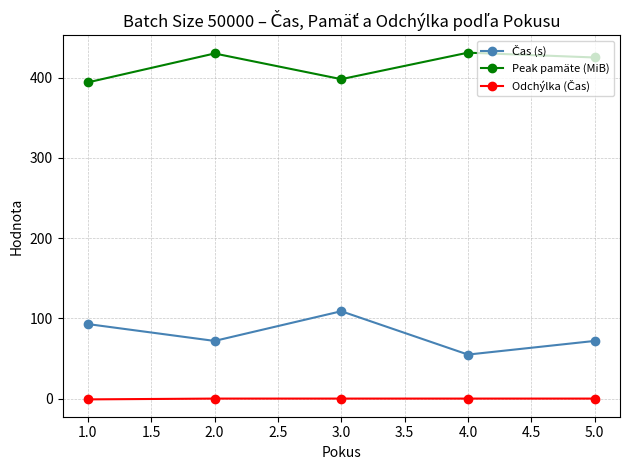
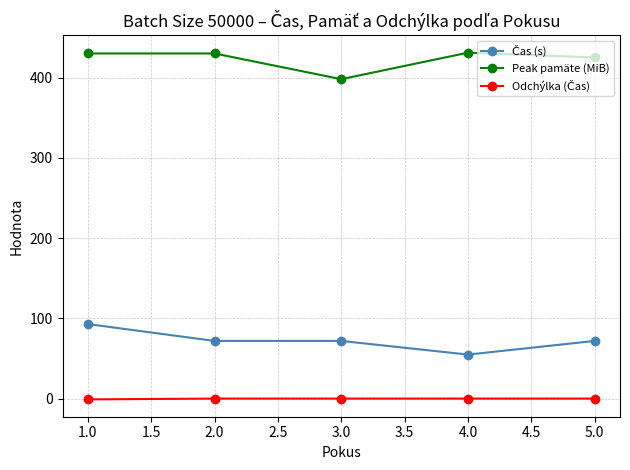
  {
    "Čas (s)": {
      "1.0": 90,
      "2.0": 70,
-     "3.0": 110,
+     "3.0": 70,
      "4.0": 60,
      "5.0": 70
    },
    "Peak pamäte (MiB)": {
-     "1.0": 390,
+     "1.0": 430,
      "2.0": 430,
      "3.0": 400,
      "4.0": 430
    },
    "Odchýlka (Čas)": {
      "1.0": 0,
      "2.0": 0,
      "3.0": 0,
      "4.0": 0,
      "5.0": 0
    }
  }
